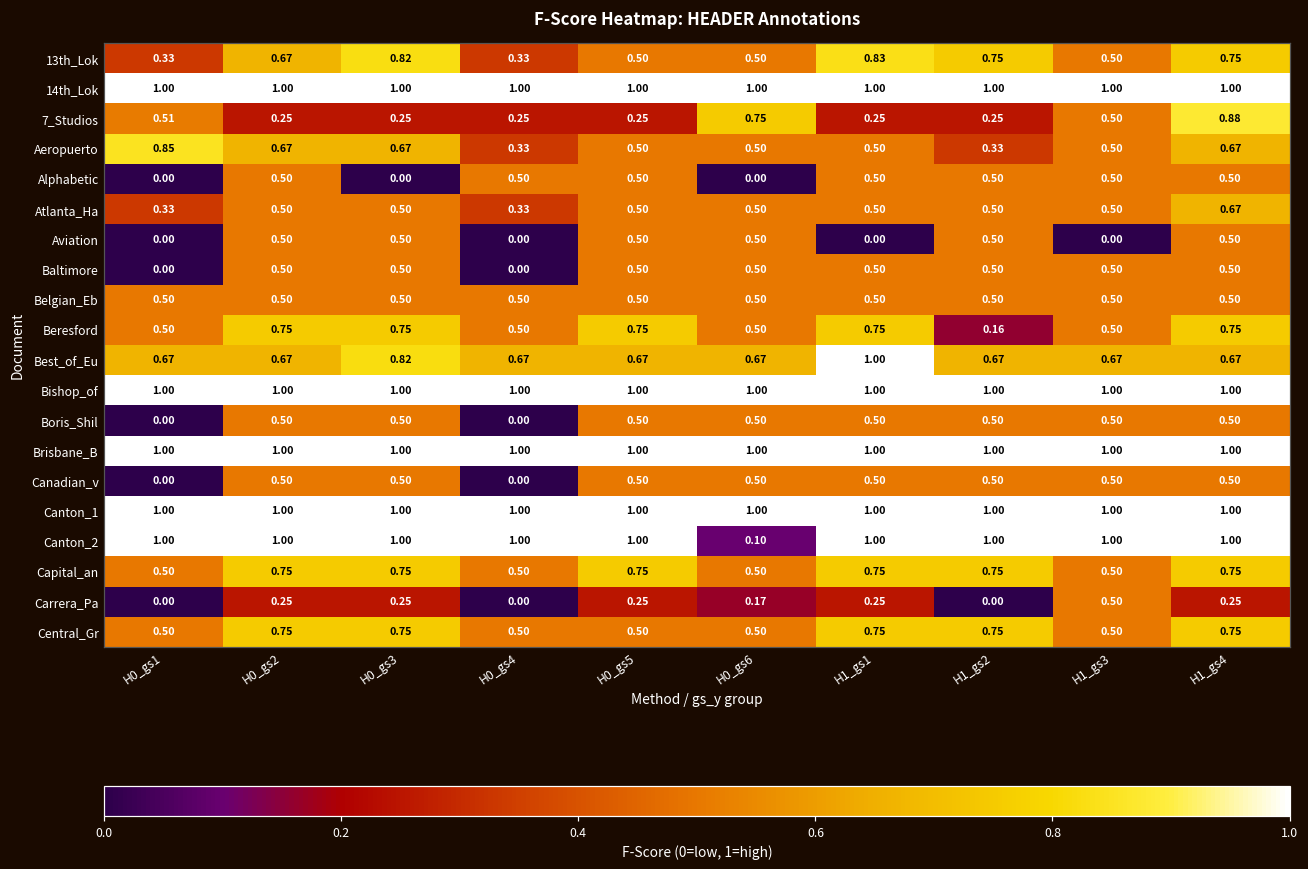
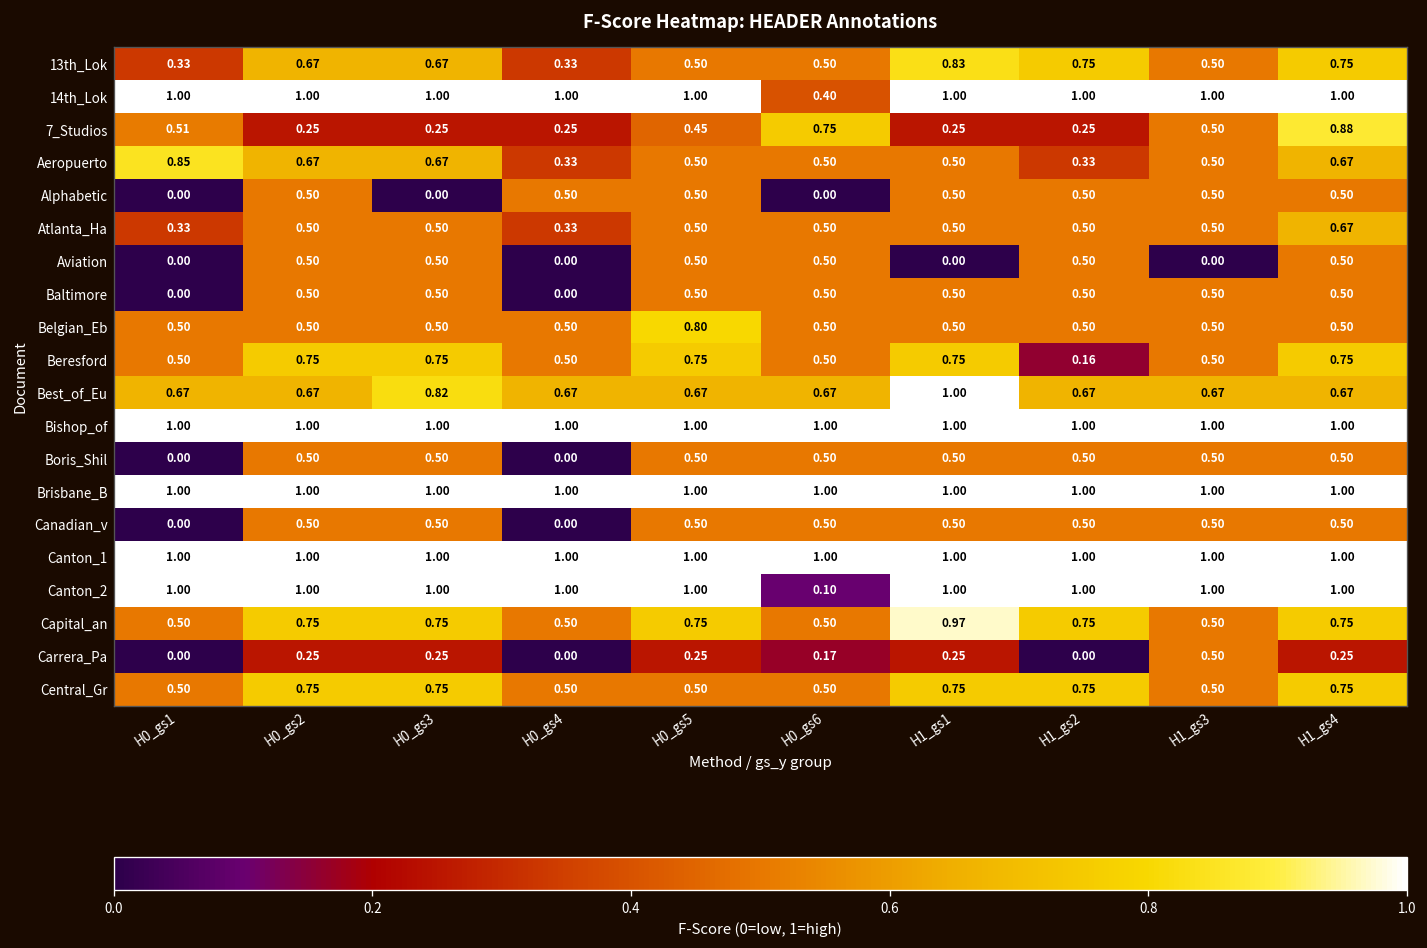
  {
    "13th_Lok": {
      "H0_gs1": 0.33,
      "H0_gs2": 0.67,
-     "H0_gs3": 0.82,
+     "H0_gs3": 0.67,
      "H0_gs4": 0.33,
      "H0_gs5": 0.50,
      "H0_gs6": 0.50,
      "H1_gs1": 0.83,
      "H1_gs2": 0.75,
      "H1_gs3": 0.50,
      "H1_gs4": 0.75
    },
    "14th_Lok": {
      "H0_gs1": 1.00,
      "H0_gs2": 1.00,
      "H0_gs3": 1.00,
      "H0_gs4": 1.00,
      "H0_gs5": 1.00,
-     "H0_gs6": 1.00,
+     "H0_gs6": 0.40,
      "H1_gs1": 1.00,
      "H1_gs2": 1.00,
      "H1_gs3": 1.00,
      "H1_gs4": 1.00
    },
    "7_Studios": {
      "H0_gs1": 0.51,
      "H0_gs2": 0.25,
      "H0_gs3": 0.25,
      "H0_gs4": 0.25,
-     "H0_gs5": 0.25,
+     "H0_gs5": 0.45,
      "H0_gs6": 0.75,
      "H1_gs1": 0.25,
      "H1_gs2": 0.25,
      "H1_gs3": 0.50,
      "H1_gs4": 0.88
    },
    "Aeropuerto": {
      "H0_gs1": 0.85,
      "H0_gs2": 0.67,
      "H0_gs3": 0.67,
      "H0_gs4": 0.33,
      "H0_gs5": 0.50,
      "H0_gs6": 0.50,
      "H1_gs1": 0.50,
      "H1_gs2": 0.33,
      "H1_gs3": 0.50,
      "H1_gs4": 0.67
    },
    "Alphabetic": {
      "H0_gs1": 0.00,
      "H0_gs2": 0.50,
      "H0_gs3": 0.00,
      "H0_gs4": 0.50,
      "H0_gs5": 0.50,
      "H0_gs6": 0.00,
      "H1_gs1": 0.50,
      "H1_gs2": 0.50,
      "H1_gs3": 0.50,
      "H1_gs4": 0.50
    },
    "Atlanta_Ha": {
      "H0_gs1": 0.33,
      "H0_gs2": 0.50,
      "H0_gs3": 0.50,
      "H0_gs4": 0.33,
      "H0_gs5": 0.50,
      "H0_gs6": 0.50,
      "H1_gs1": 0.50,
      "H1_gs2": 0.50,
      "H1_gs3": 0.50,
      "H1_gs4": 0.67
    },
    "Aviation": {
      "H0_gs1": 0.00,
      "H0_gs2": 0.50,
      "H0_gs3": 0.50,
      "H0_gs4": 0.00,
      "H0_gs5": 0.50,
      "H0_gs6": 0.50,
      "H1_gs1": 0.00,
      "H1_gs2": 0.50,
      "H1_gs3": 0.00,
      "H1_gs4": 0.50
    },
    "Baltimore": {
      "H0_gs1": 0.00,
      "H0_gs2": 0.50,
      "H0_gs3": 0.50,
      "H0_gs4": 0.00,
      "H0_gs5": 0.50,
      "H0_gs6": 0.50,
      "H1_gs1": 0.50,
      "H1_gs2": 0.50,
      "H1_gs3": 0.50,
      "H1_gs4": 0.50
    },
    "Belgian_Eb": {
      "H0_gs1": 0.50,
      "H0_gs2": 0.50,
      "H0_gs3": 0.50,
      "H0_gs4": 0.50,
-     "H0_gs5": 0.50,
+     "H0_gs5": 0.80,
      "H0_gs6": 0.50,
      "H1_gs1": 0.50,
      "H1_gs2": 0.50,
      "H1_gs3": 0.50,
      "H1_gs4": 0.50
    },
    "Beresford": {
      "H0_gs1": 0.50,
      "H0_gs2": 0.75,
      "H0_gs3": 0.75,
      "H0_gs4": 0.50,
      "H0_gs5": 0.75,
      "H0_gs6": 0.50,
      "H1_gs1": 0.75,
      "H1_gs2": 0.16,
      "H1_gs3": 0.50,
      "H1_gs4": 0.75
    },
    "Best_of_Eu": {
      "H0_gs1": 0.67,
      "H0_gs2": 0.67,
      "H0_gs3": 0.82,
      "H0_gs4": 0.67,
      "H0_gs5": 0.67,
      "H0_gs6": 0.67,
      "H1_gs1": 1.00,
      "H1_gs2": 0.67,
      "H1_gs3": 0.67,
      "H1_gs4": 0.67
    },
    "Bishop_of": {
      "H0_gs1": 1.00,
      "H0_gs2": 1.00,
      "H0_gs3": 1.00,
      "H0_gs4": 1.00,
      "H0_gs5": 1.00,
      "H0_gs6": 1.00,
      "H1_gs1": 1.00,
      "H1_gs2": 1.00,
      "H1_gs3": 1.00,
      "H1_gs4": 1.00
    },
    "Boris_Shil": {
      "H0_gs1": 0.00,
      "H0_gs2": 0.50,
      "H0_gs3": 0.50,
      "H0_gs4": 0.00,
      "H0_gs5": 0.50,
      "H0_gs6": 0.50,
      "H1_gs1": 0.50,
      "H1_gs2": 0.50,
      "H1_gs3": 0.50,
      "H1_gs4": 0.50
    },
    "Brisbane_B": {
      "H0_gs1": 1.00,
      "H0_gs2": 1.00,
      "H0_gs3": 1.00,
      "H0_gs4": 1.00,
      "H0_gs5": 1.00,
      "H0_gs6": 1.00,
      "H1_gs1": 1.00,
      "H1_gs2": 1.00,
      "H1_gs3": 1.00,
      "H1_gs4": 1.00
    },
    "Canadian_v": {
      "H0_gs1": 0.00,
      "H0_gs2": 0.50,
      "H0_gs3": 0.50,
      "H0_gs4": 0.00,
      "H0_gs5": 0.50,
      "H0_gs6": 0.50,
      "H1_gs1": 0.50,
      "H1_gs2": 0.50,
      "H1_gs3": 0.50,
      "H1_gs4": 0.50
    },
    "Canton_1": {
      "H0_gs1": 1.00,
      "H0_gs2": 1.00,
      "H0_gs3": 1.00,
      "H0_gs4": 1.00,
      "H0_gs5": 1.00,
      "H0_gs6": 1.00,
      "H1_gs1": 1.00,
      "H1_gs2": 1.00,
      "H1_gs3": 1.00,
      "H1_gs4": 1.00
    },
    "Canton_2": {
      "H0_gs1": 1.00,
      "H0_gs2": 1.00,
      "H0_gs3": 1.00,
      "H0_gs4": 1.00,
      "H0_gs5": 1.00,
      "H0_gs6": 0.10,
      "H1_gs1": 1.00,
      "H1_gs2": 1.00,
      "H1_gs3": 1.00,
      "H1_gs4": 1.00
    },
    "Capital_an": {
      "H0_gs1": 0.50,
      "H0_gs2": 0.75,
      "H0_gs3": 0.75,
      "H0_gs4": 0.50,
      "H0_gs5": 0.75,
      "H0_gs6": 0.50,
-     "H1_gs1": 0.75,
+     "H1_gs1": 0.97,
      "H1_gs2": 0.75,
      "H1_gs3": 0.50,
      "H1_gs4": 0.75
    },
    "Carrera_Pa": {
      "H0_gs1": 0.00,
      "H0_gs2": 0.25,
      "H0_gs3": 0.25,
      "H0_gs4": 0.00,
      "H0_gs5": 0.25,
      "H0_gs6": 0.17,
      "H1_gs1": 0.25,
      "H1_gs2": 0.00,
      "H1_gs3": 0.50,
      "H1_gs4": 0.25
    },
    "Central_Gr": {
      "H0_gs1": 0.50,
      "H0_gs2": 0.75,
      "H0_gs3": 0.75,
      "H0_gs4": 0.50,
      "H0_gs5": 0.50,
      "H0_gs6": 0.50,
      "H1_gs1": 0.75,
      "H1_gs2": 0.75,
      "H1_gs3": 0.50,
      "H1_gs4": 0.75
    }
  }
